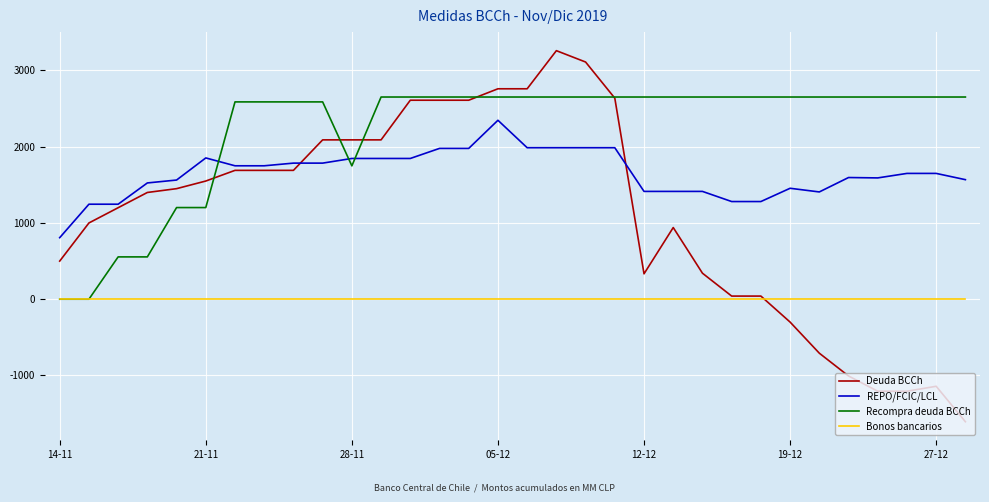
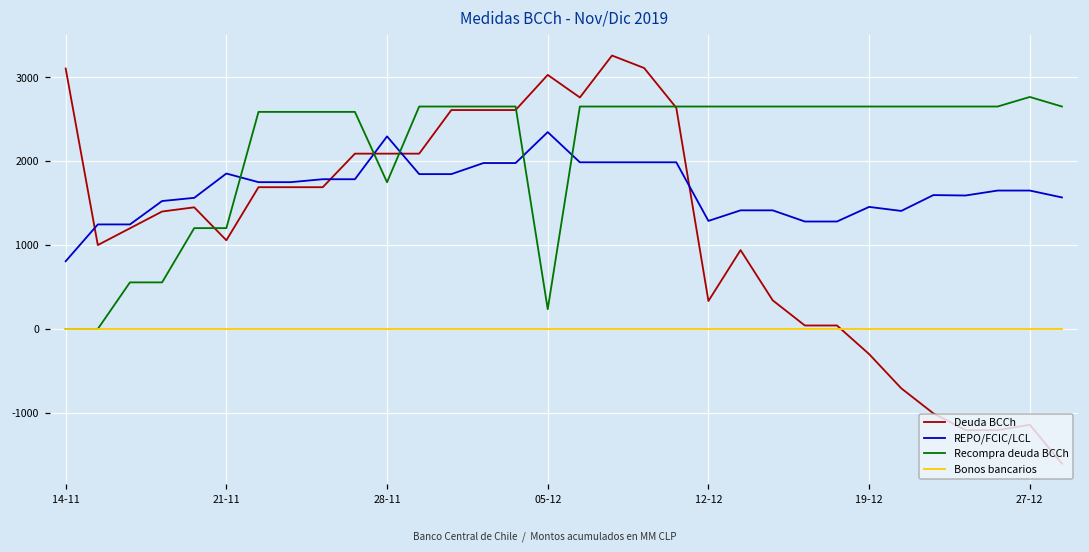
  {
    "Deuda BCCh": {
-     "14-11": 500,
-     "21-11": 1600,
+     "14-11": 3100,
+     "21-11": 1100,
      "28-11": 2100,
-     "05-12": 2800,
+     "05-12": 3000,
      "12-12": 300,
      "19-12": -300
    },
    "REPO/FCIC/LCL": {
      "14-11": 800,
      "21-11": 1900,
-     "28-11": 1800,
+     "28-11": 2300,
      "05-12": 2300,
-     "12-12": 1400,
+     "12-12": 1300,
      "19-12": 1500,
      "27-12": 1700
    },
    "Recompra deuda BCCh": {
      "21-11": 1200,
      "28-11": 1700,
-     "05-12": 2700,
+     "05-12": 200,
      "12-12": 2700,
      "19-12": 2700,
-     "27-12": 2700
+     "27-12": 2800
    },
    "Bonos bancarios": {
      "21-11": 0,
      "28-11": 0,
      "05-12": 0,
      "12-12": 0,
      "19-12": 0,
      "27-12": 0
    }
  }
